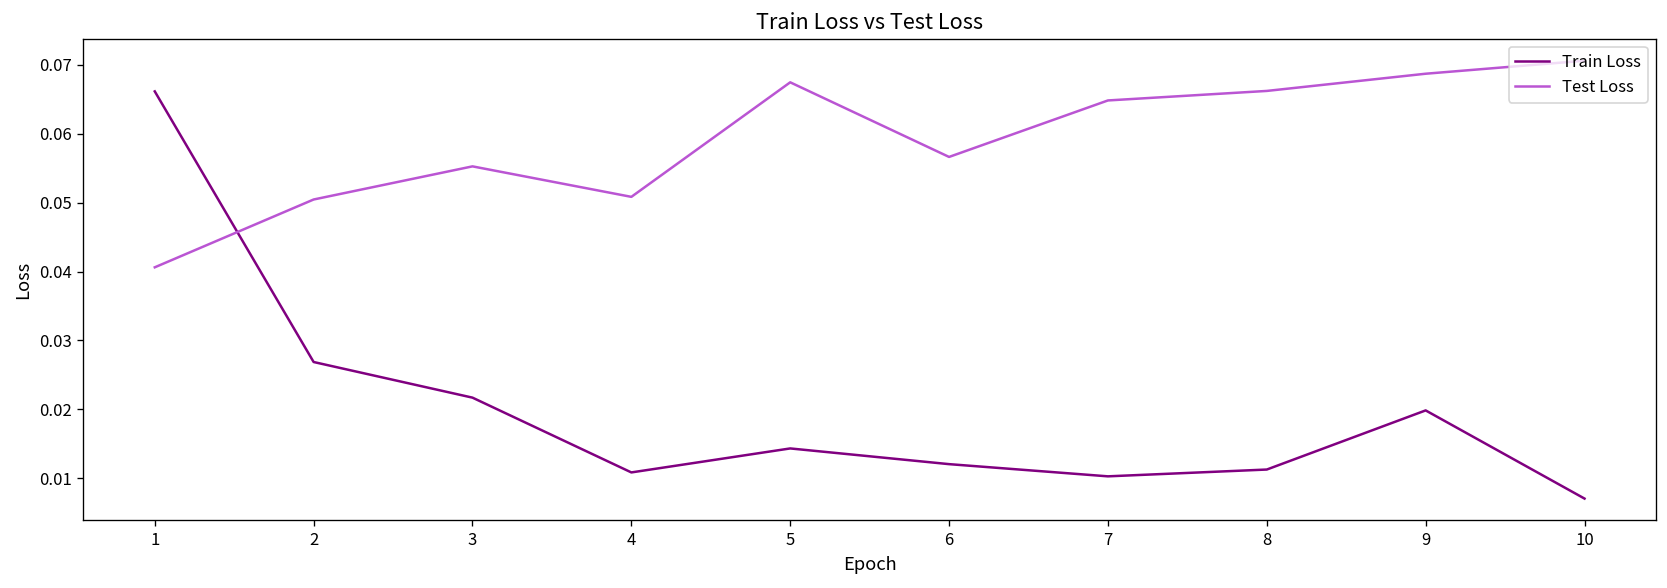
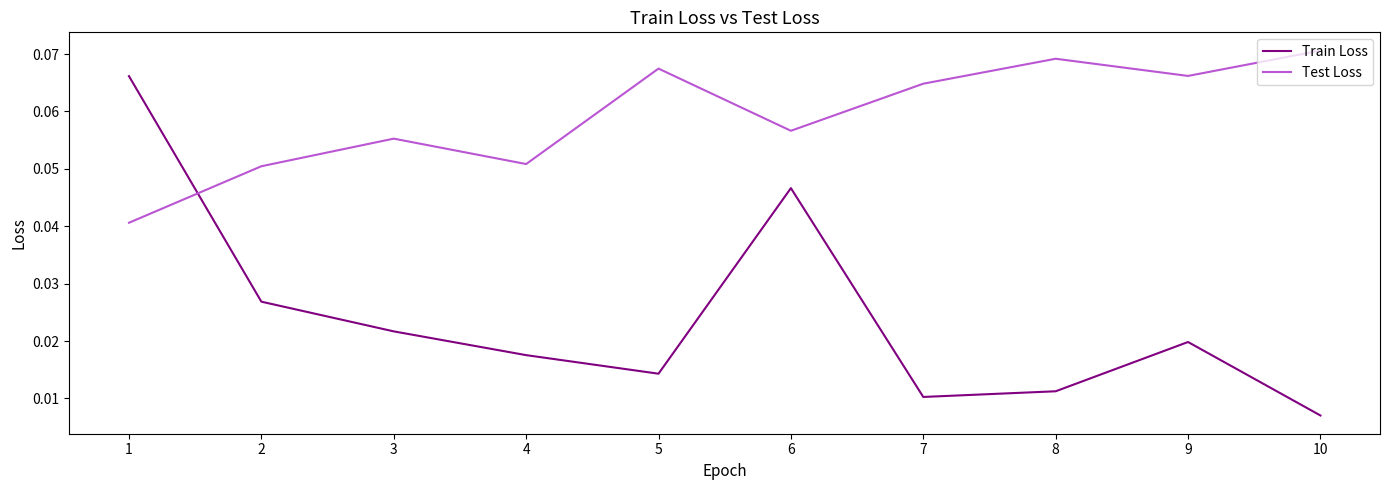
  {
    "Train Loss": {
      "1": 0.066,
      "2": 0.027,
      "3": 0.022,
-     "4": 0.011,
+     "4": 0.018,
      "5": 0.014,
-     "6": 0.012,
+     "6": 0.047,
      "7": 0.010,
      "8": 0.011,
      "9": 0.020,
      "10": 0.007
    },
    "Test Loss": {
      "1": 0.041,
      "2": 0.050,
      "3": 0.055,
      "4": 0.051,
      "5": 0.067,
      "6": 0.057,
      "7": 0.065,
-     "8": 0.066,
-     "9": 0.069
+     "8": 0.069,
+     "9": 0.066
    }
  }
